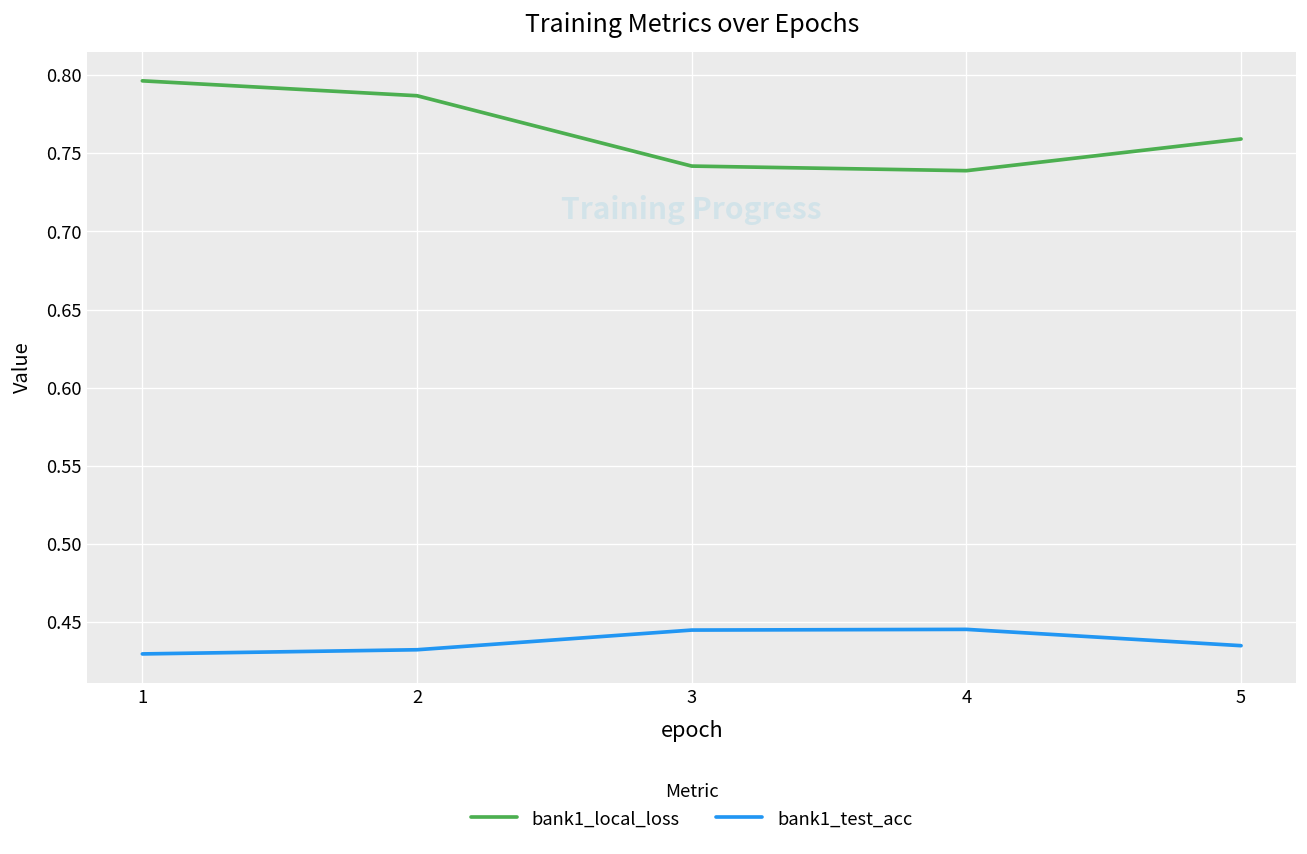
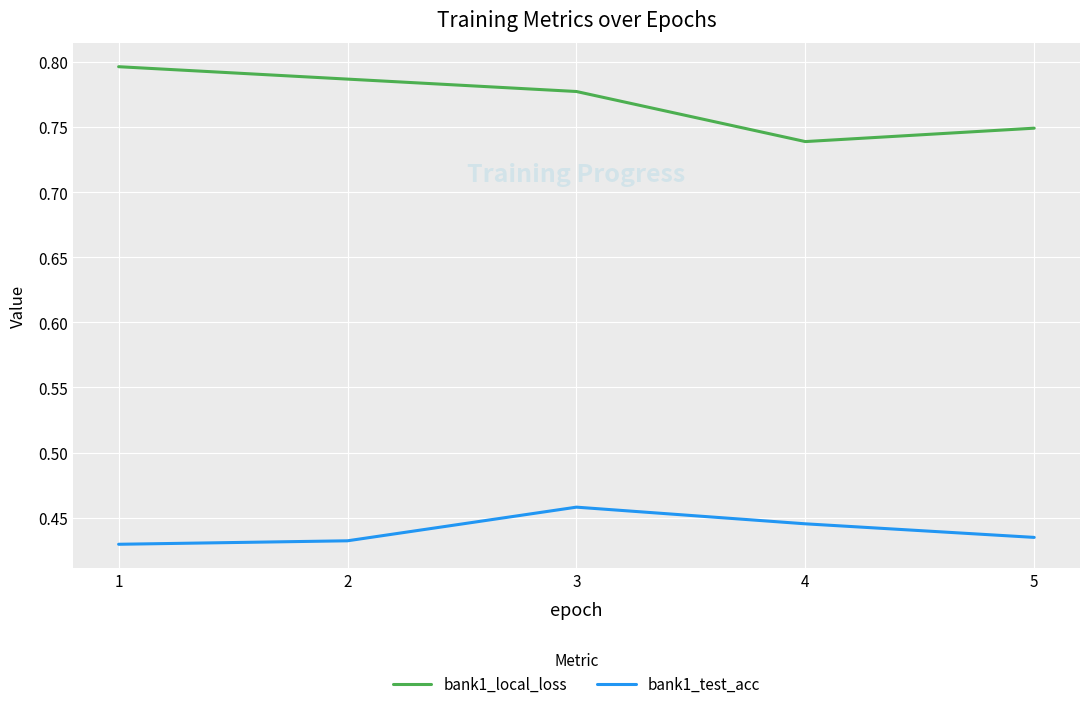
  {
    "bank1_local_loss": {
      "1": 0.796,
      "2": 0.787,
-     "3": 0.742,
+     "3": 0.777,
      "4": 0.739,
-     "5": 0.759
+     "5": 0.749
    },
    "bank1_test_acc": {
      "1": 0.430,
      "2": 0.432,
-     "3": 0.445,
+     "3": 0.458,
      "4": 0.445,
      "5": 0.435
    }
  }
